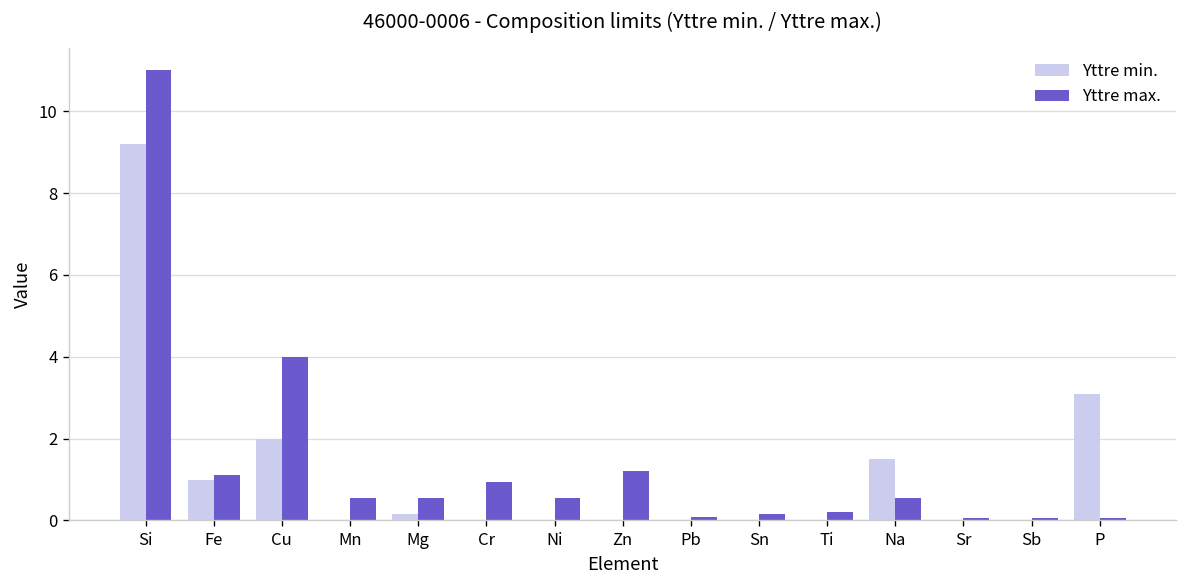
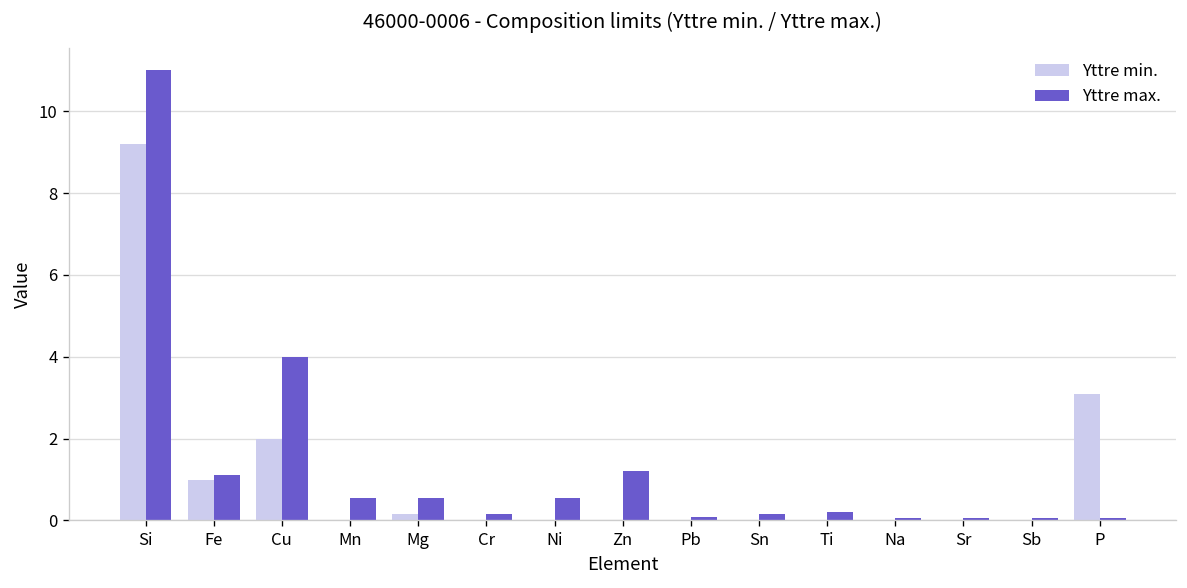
  {
    "Yttre min.": {
      "Si": 9.2,
      "Fe": 1.0,
      "Cu": 2.0,
      "Mn": 0.0,
      "Mg": 0.2,
      "Cr": 0.0,
      "Ni": 0.0,
      "Zn": 0.0,
      "Pb": 0.0,
      "Sn": 0.0,
      "Ti": 0.0,
-     "Na": 1.5,
+     "Na": 0.0,
      "Sr": 0.0,
      "Sb": 0.0,
      "P": 3.1
    },
    "Yttre max.": {
      "Si": 11.0,
      "Fe": 1.1,
      "Cu": 4.0,
      "Mn": 0.6,
      "Mg": 0.6,
-     "Cr": 0.9,
+     "Cr": 0.2,
      "Ni": 0.6,
      "Zn": 1.2,
      "Pb": 0.1,
      "Sn": 0.2,
      "Ti": 0.2,
-     "Na": 0.6
+     "Na": 0.1
    }
  }
